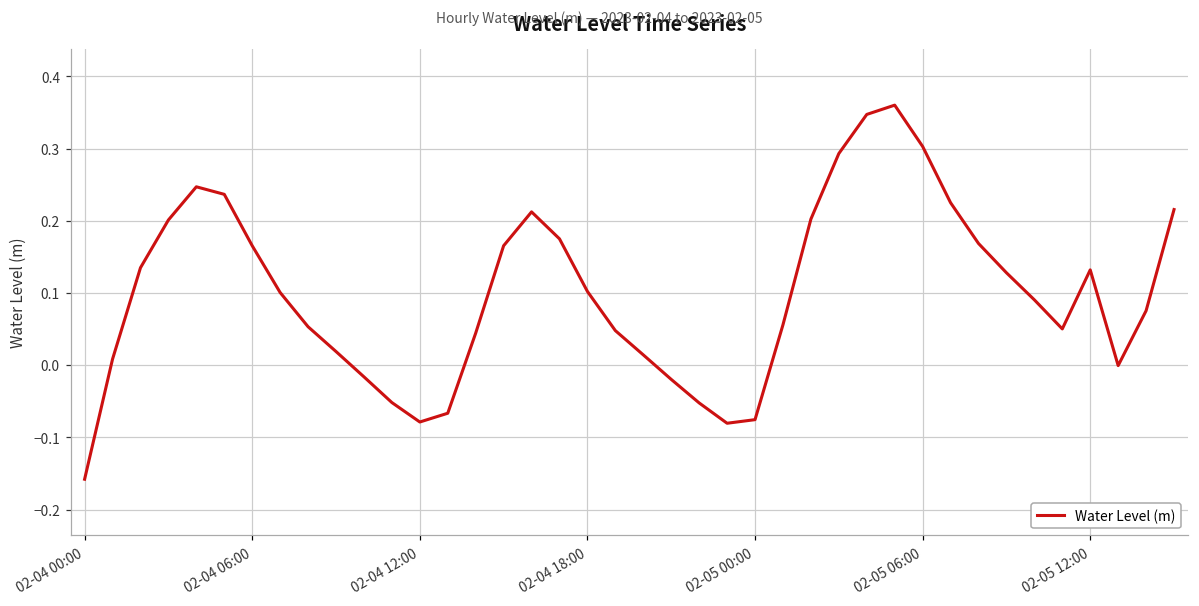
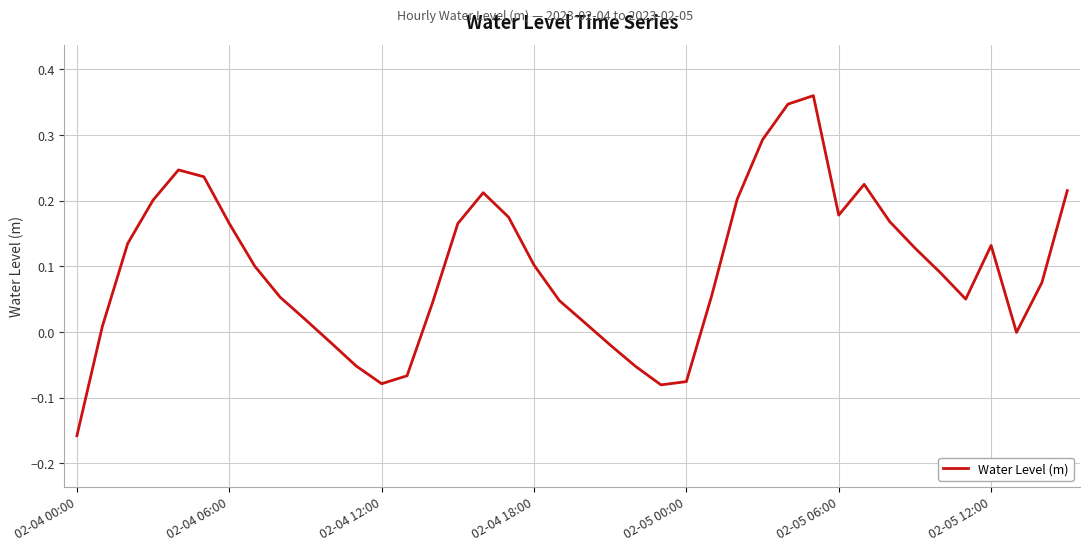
  {
    "02-04 00:00": -0.16,
    "02-04 06:00": 0.17,
    "02-04 12:00": -0.08,
    "02-04 18:00": 0.10,
    "02-05 00:00": -0.08,
-   "02-05 06:00": 0.30,
+   "02-05 06:00": 0.18,
    "02-05 12:00": 0.13
  }
